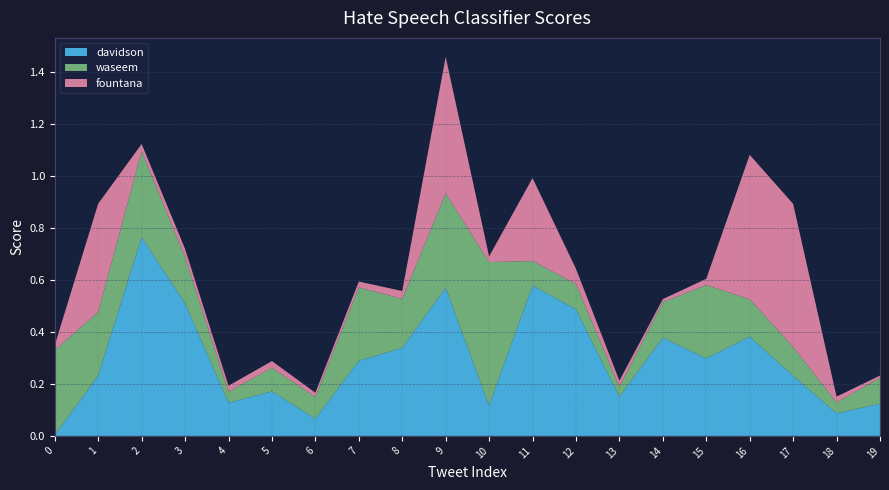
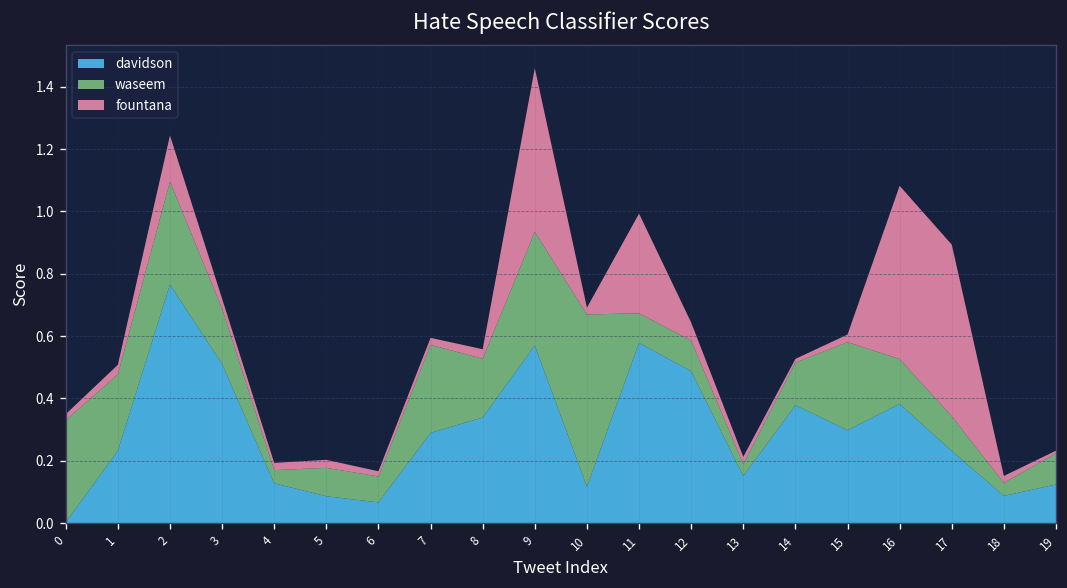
  {
    "davidson": {
      "1": 0.23,
      "2": 0.77,
      "3": 0.51,
      "4": 0.13,
-     "5": 0.17,
+     "5": 0.09,
      "6": 0.07,
      "7": 0.29,
      "8": 0.34,
      "9": 0.57,
      "10": 0.12,
      "11": 0.58,
      "12": 0.49,
      "13": 0.15,
      "14": 0.38,
      "15": 0.30,
      "16": 0.38,
      "17": 0.23,
      "18": 0.09,
      "19": 0.12
    },
    "waseem": {
      "0": 0.33,
      "1": 0.25,
      "2": 0.33,
      "3": 0.18,
      "4": 0.04,
      "5": 0.09,
      "6": 0.08,
      "7": 0.28,
      "8": 0.19,
      "9": 0.36,
      "10": 0.55,
      "11": 0.09,
      "12": 0.10,
      "13": 0.04,
      "14": 0.14,
      "15": 0.28,
      "16": 0.14,
      "17": 0.11,
      "18": 0.04
    },
    "fountana": {
      "0": 0.02,
-     "1": 0.42,
-     "2": 0.03,
+     "1": 0.03,
+     "2": 0.15,
      "3": 0.03,
      "4": 0.02,
      "5": 0.03,
      "6": 0.02,
      "7": 0.02,
      "8": 0.03,
      "9": 0.53,
      "10": 0.02,
      "11": 0.32,
      "12": 0.06,
      "13": 0.02,
      "14": 0.01,
      "15": 0.02,
      "16": 0.56,
      "17": 0.55,
      "18": 0.02
    }
  }
